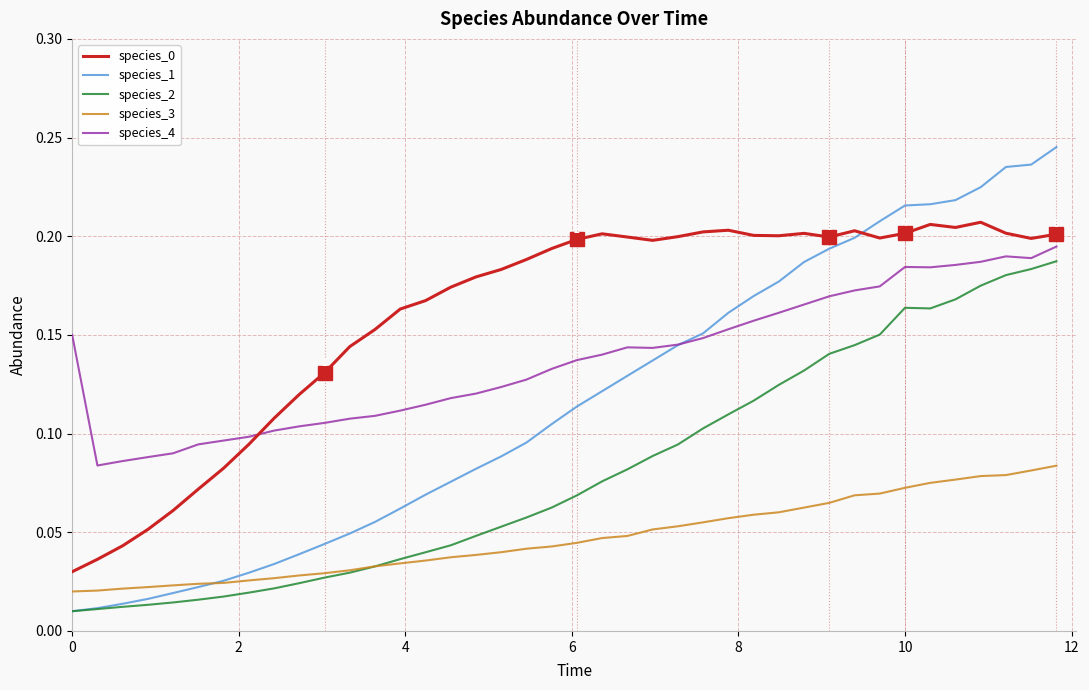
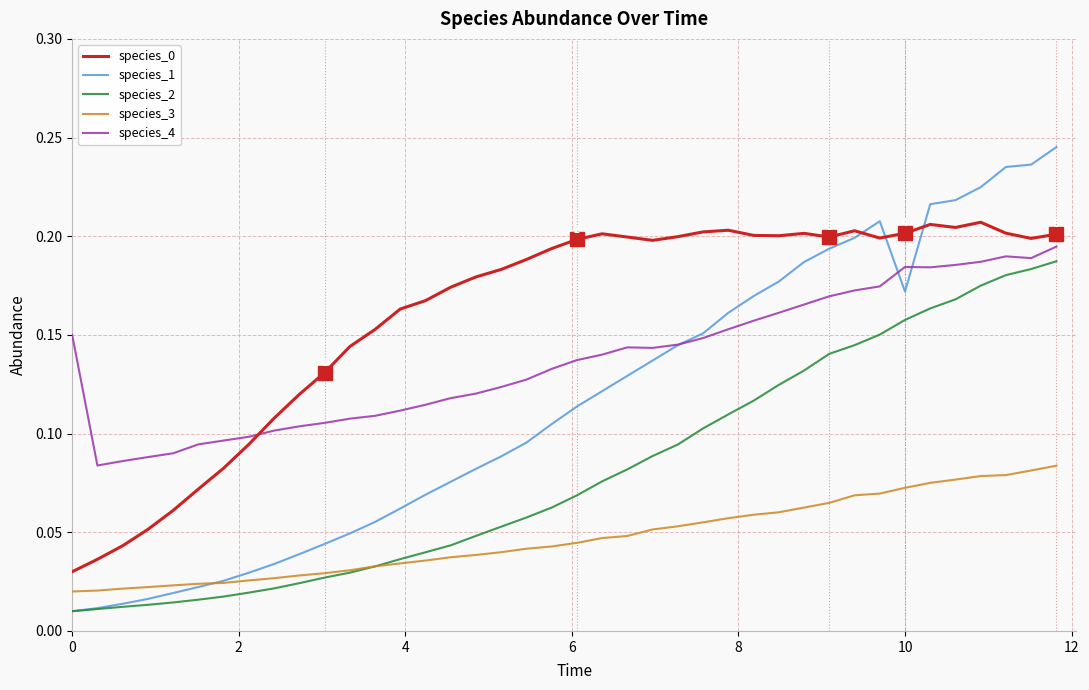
  {
    "species_1": {
-     "10": 0.216
+     "10": 0.172
    },
    "species_2": {
-     "10": 0.164
+     "10": 0.158
    },
    "species_3": {
      "0": 0.020,
      "10": 0.073
    },
    "species_4": {
      "0": 0.150,
      "10": 0.184
    }
  }
